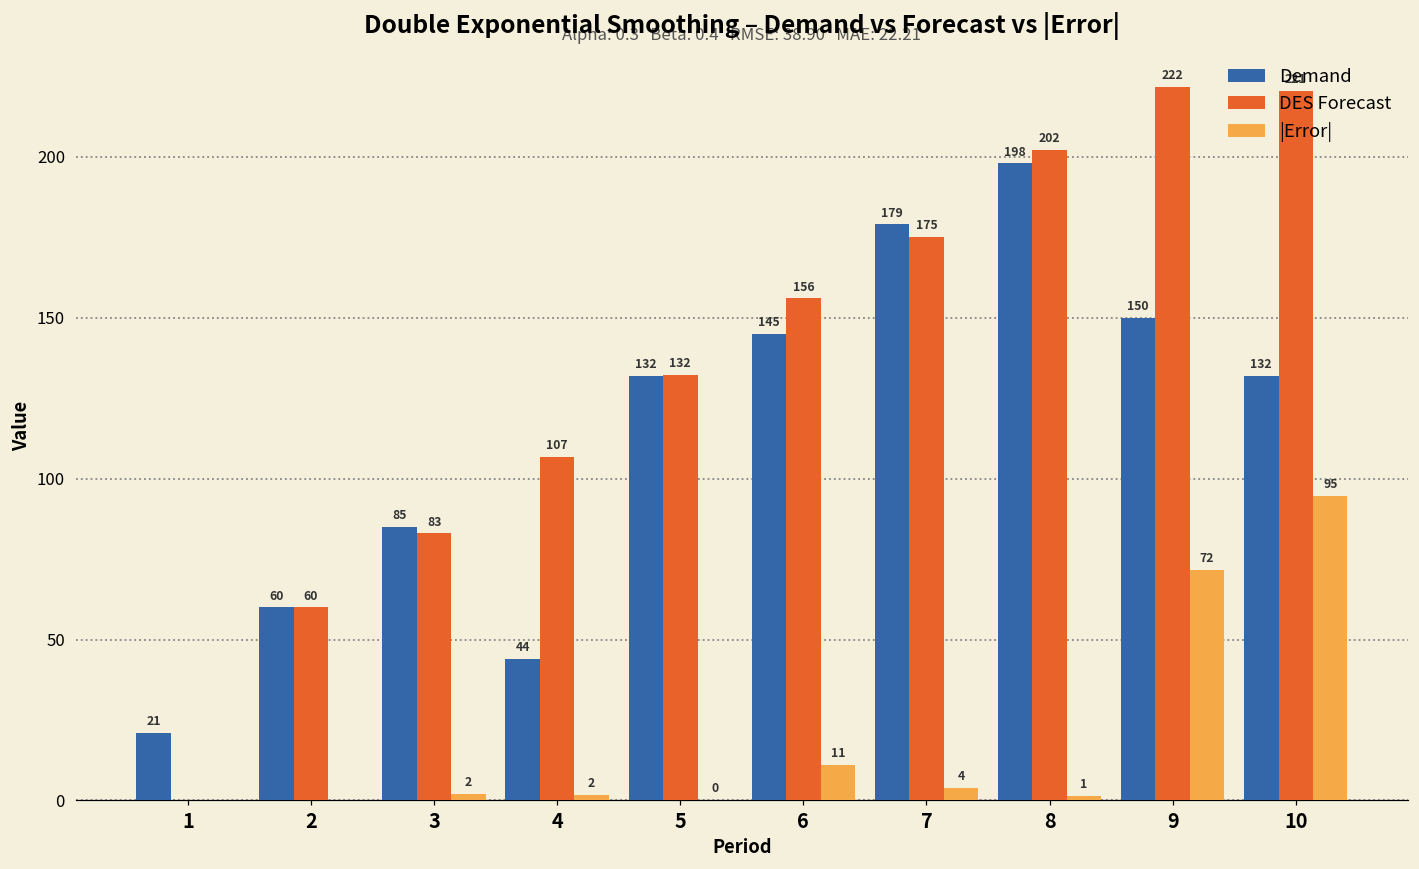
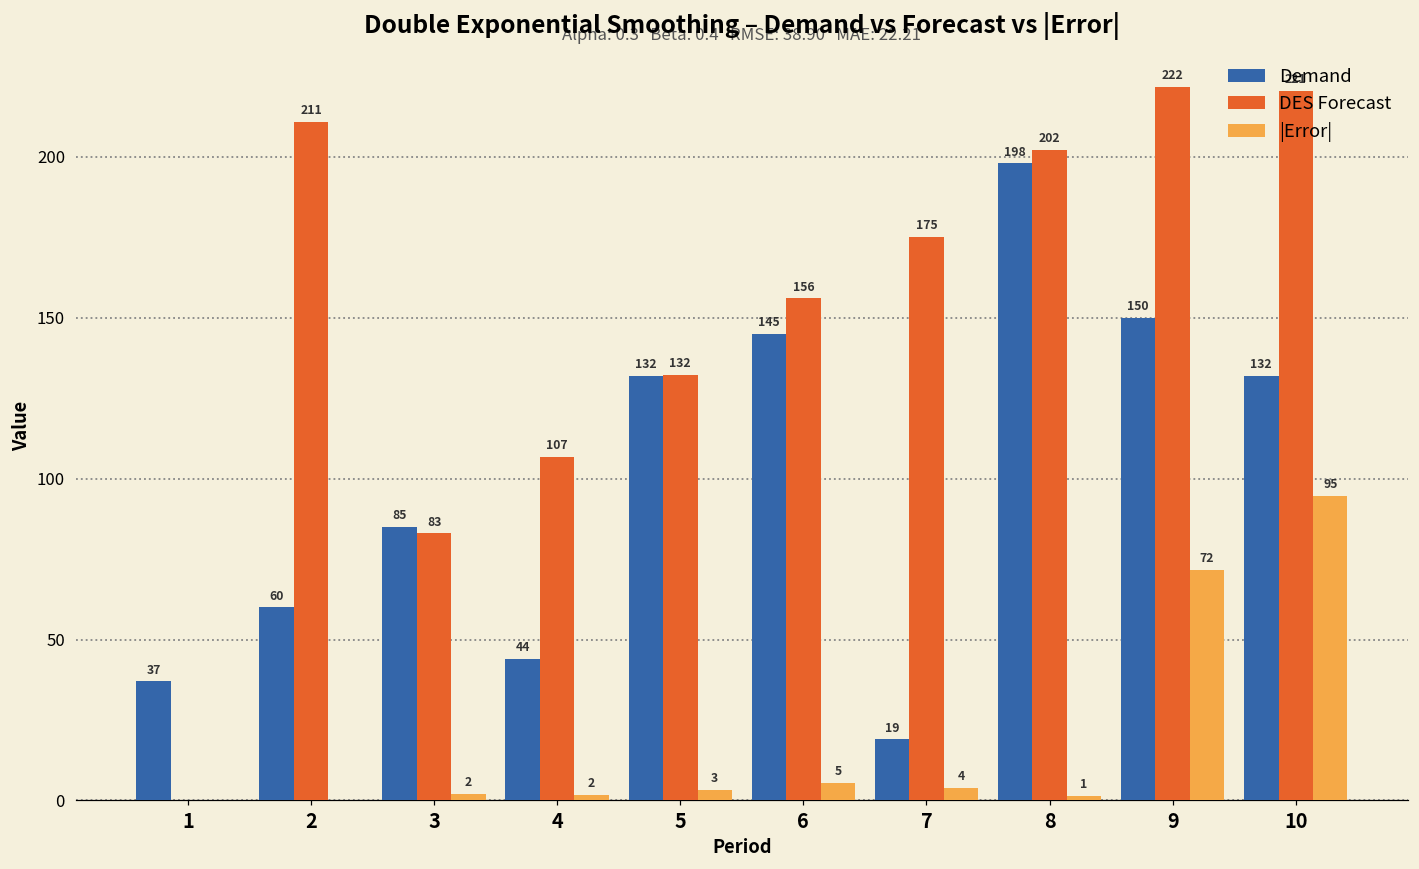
  {
    "Demand": {
-     "1": 21,
+     "1": 37,
      "2": 60,
      "3": 85,
      "4": 44,
      "5": 132,
      "6": 145,
-     "7": 179,
+     "7": 19,
      "8": 198,
      "9": 150,
      "10": 132
    },
    "DES Forecast": {
-     "2": 60,
+     "2": 211,
      "3": 83,
      "4": 107,
      "5": 132,
      "6": 156,
      "7": 175,
      "8": 202,
      "9": 222,
      "10": 221
    },
    "|Error|": {
      "3": 2,
      "4": 2,
-     "5": 0,
-     "6": 11,
+     "5": 3,
+     "6": 5,
      "7": 4,
      "8": 1,
      "9": 72,
      "10": 95
    }
  }
